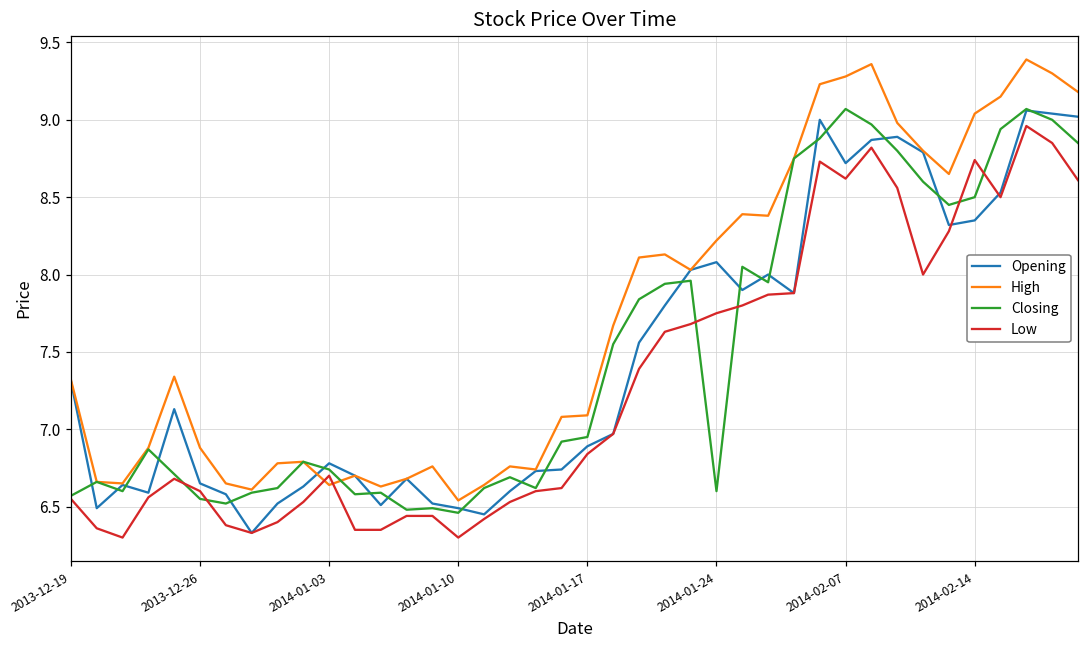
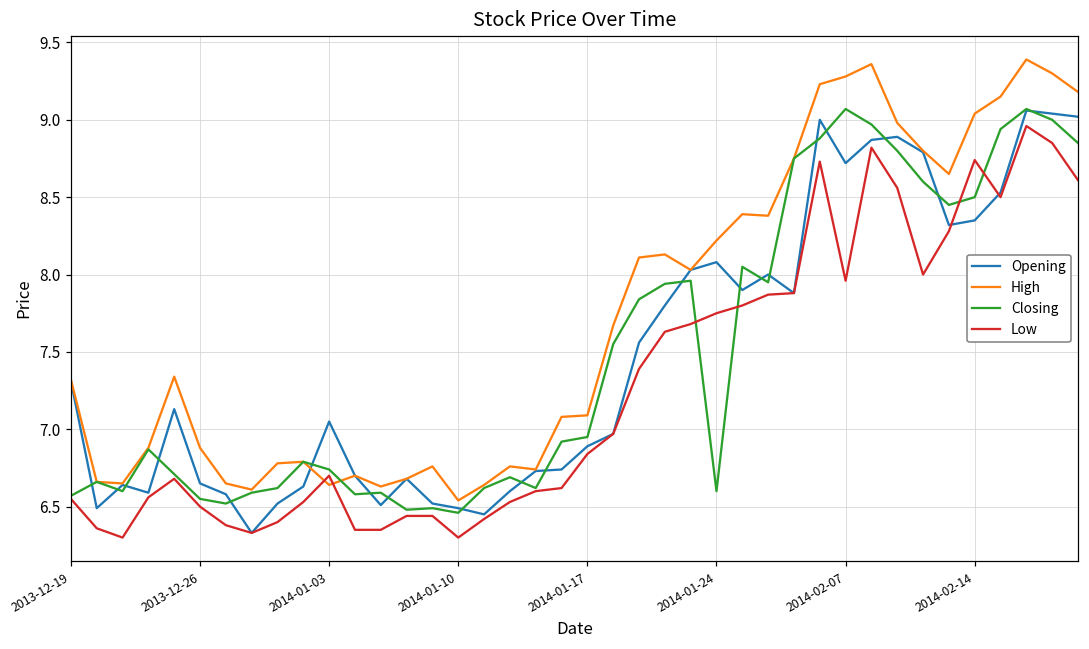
  {
    "Opening": {
      "2013-12-26": 6.65,
-     "2014-01-03": 6.78,
+     "2014-01-03": 7.05,
      "2014-01-10": 6.49,
      "2014-01-17": 6.89,
      "2014-01-24": 8.08,
      "2014-02-07": 8.72,
      "2014-02-14": 8.35
    },
    "High": {
      "2013-12-26": 6.88,
      "2014-01-03": 6.64,
      "2014-01-10": 6.54,
      "2014-01-17": 7.09,
      "2014-01-24": 8.22,
      "2014-02-07": 9.28,
      "2014-02-14": 9.04
    },
    "Closing": {
      "2013-12-19": 6.57,
      "2013-12-26": 6.55,
      "2014-01-03": 6.74,
      "2014-01-10": 6.46,
      "2014-01-17": 6.95,
      "2014-01-24": 6.60,
      "2014-02-07": 9.07,
      "2014-02-14": 8.50
    },
    "Low": {
      "2013-12-19": 6.55,
-     "2013-12-26": 6.6,
+     "2013-12-26": 6.5,
      "2014-01-03": 6.70,
      "2014-01-10": 6.30,
      "2014-01-17": 6.84,
      "2014-01-24": 7.75,
-     "2014-02-07": 8.62,
+     "2014-02-07": 7.96,
      "2014-02-14": 8.74
    }
  }
